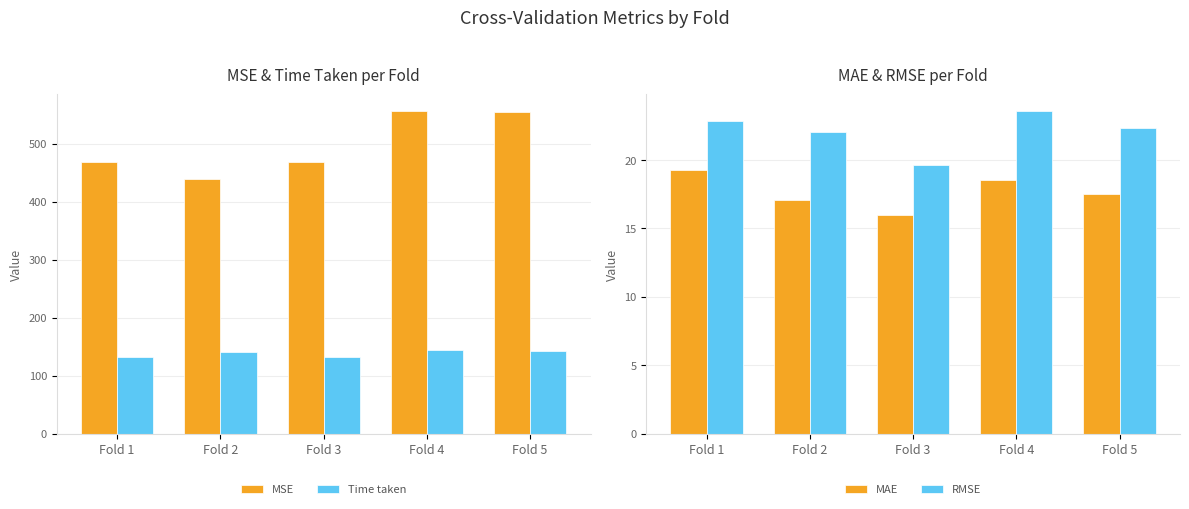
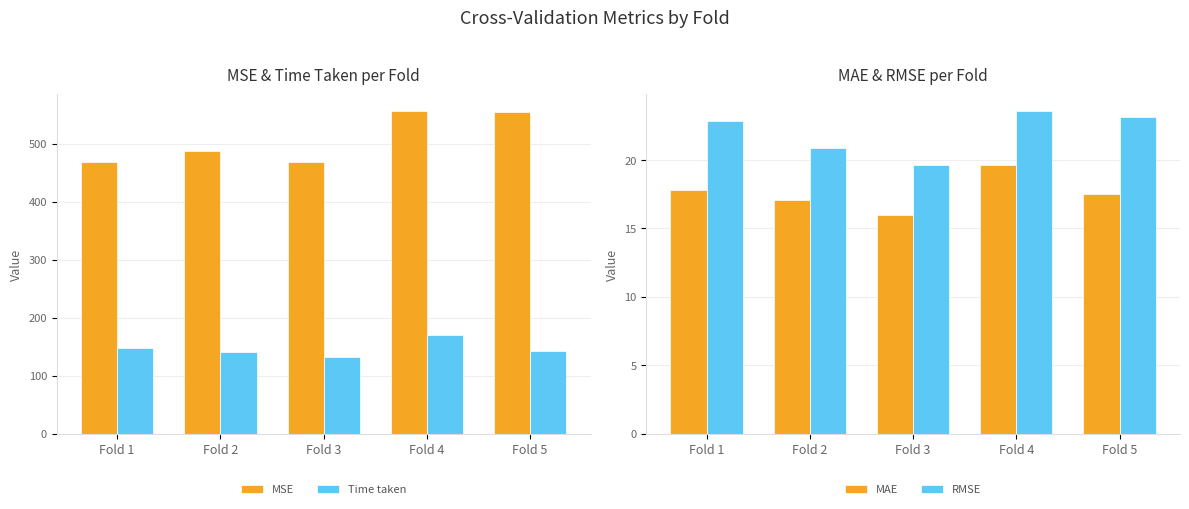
  {
    "MSE & Time Taken per Fold": {
      "MSE": {
        "Fold 1": 470,
-       "Fold 2": 440,
+       "Fold 2": 490,
        "Fold 3": 470,
        "Fold 4": 560,
        "Fold 5": 560
      },
      "Time taken": {
-       "Fold 1": 130,
+       "Fold 1": 150,
        "Fold 2": 140,
        "Fold 3": 130,
-       "Fold 4": 140,
+       "Fold 4": 170,
        "Fold 5": 140
      }
    },
    "MAE & RMSE per Fold": {
      "MAE": {
-       "Fold 1": 19.3,
+       "Fold 1": 17.8,
        "Fold 2": 17.1,
        "Fold 3": 16.0,
-       "Fold 4": 18.6,
+       "Fold 4": 19.6,
        "Fold 5": 17.5
      },
      "RMSE": {
        "Fold 1": 22.9,
-       "Fold 2": 22.1,
+       "Fold 2": 20.9,
        "Fold 3": 19.6,
        "Fold 4": 23.6,
-       "Fold 5": 22.4
+       "Fold 5": 23.2
      }
    }
  }
